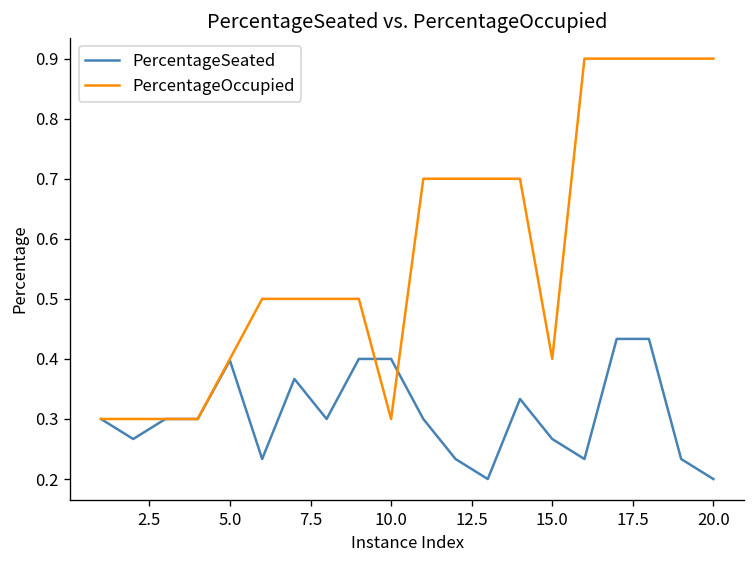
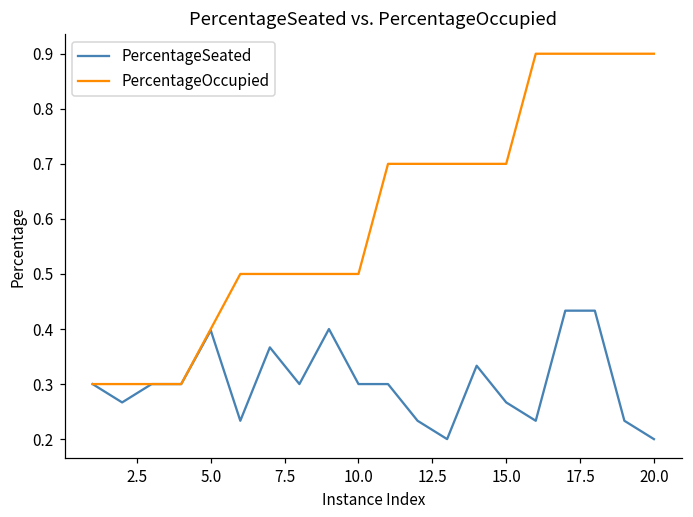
  {
    "PercentageSeated": {
-     "10.0": 0.4,
+     "10.0": 0.3,
      "15.0": 0.27,
      "20.0": 0.2
    },
    "PercentageOccupied": {
-     "10.0": 0.3,
-     "15.0": 0.4,
+     "10.0": 0.5,
+     "15.0": 0.7,
      "20.0": 0.9
    }
  }
